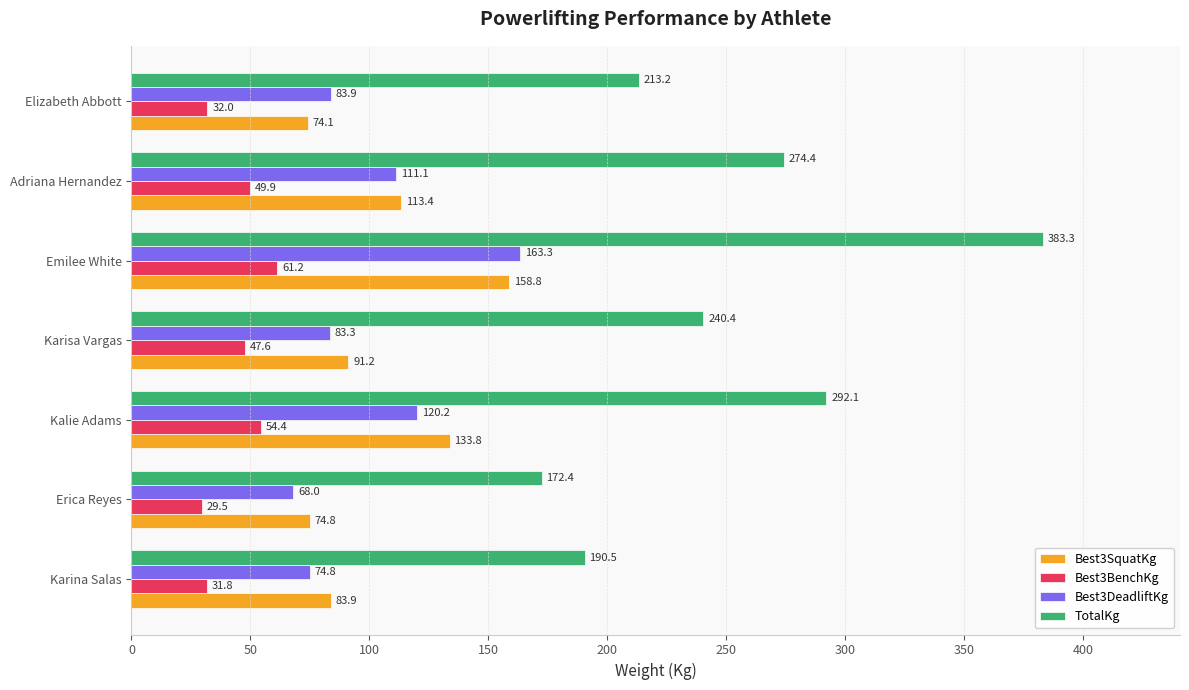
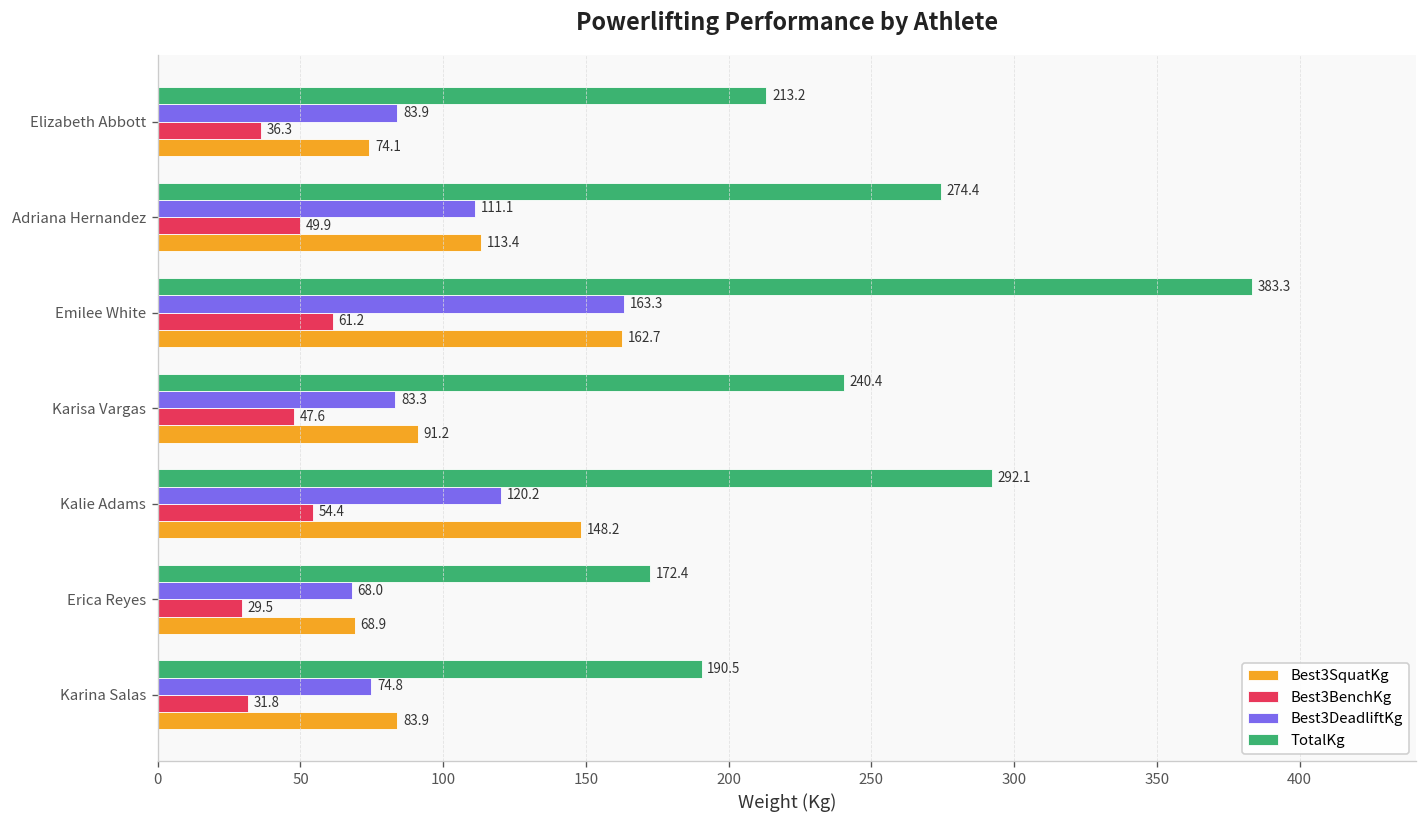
  {
    "Best3SquatKg": {
      "Elizabeth Abbott": 74.1,
      "Adriana Hernandez": 113.4,
-     "Emilee White": 158.8,
+     "Emilee White": 162.7,
      "Karisa Vargas": 91.2,
-     "Kalie Adams": 133.8,
-     "Erica Reyes": 74.8,
+     "Kalie Adams": 148.2,
+     "Erica Reyes": 68.9,
      "Karina Salas": 83.9
    },
    "Best3BenchKg": {
-     "Elizabeth Abbott": 32.0,
+     "Elizabeth Abbott": 36.3,
      "Adriana Hernandez": 49.9,
      "Emilee White": 61.2,
      "Karisa Vargas": 47.6,
      "Kalie Adams": 54.4,
      "Erica Reyes": 29.5,
      "Karina Salas": 31.8
    },
    "Best3DeadliftKg": {
      "Elizabeth Abbott": 83.9,
      "Adriana Hernandez": 111.1,
      "Emilee White": 163.3,
      "Karisa Vargas": 83.3,
      "Kalie Adams": 120.2,
      "Erica Reyes": 68.0,
      "Karina Salas": 74.8
    },
    "TotalKg": {
      "Elizabeth Abbott": 213.2,
      "Adriana Hernandez": 274.4,
      "Emilee White": 383.3,
      "Karisa Vargas": 240.4,
      "Kalie Adams": 292.1,
      "Erica Reyes": 172.4,
      "Karina Salas": 190.5
    }
  }
